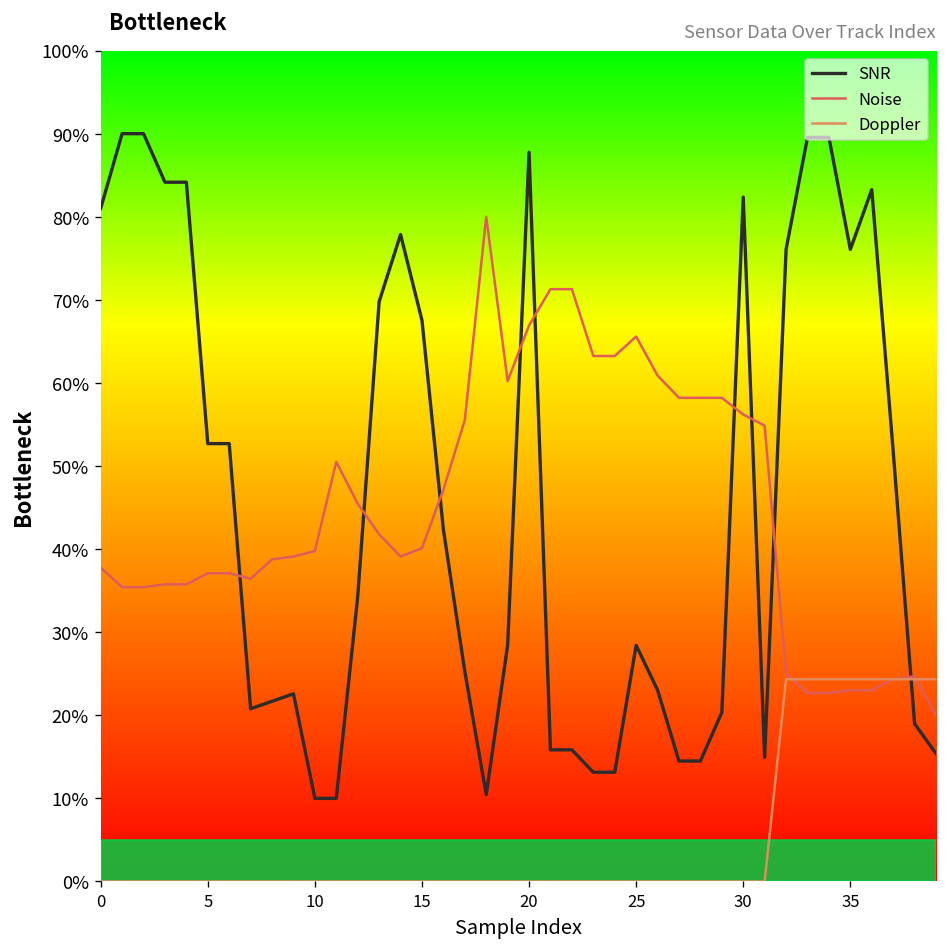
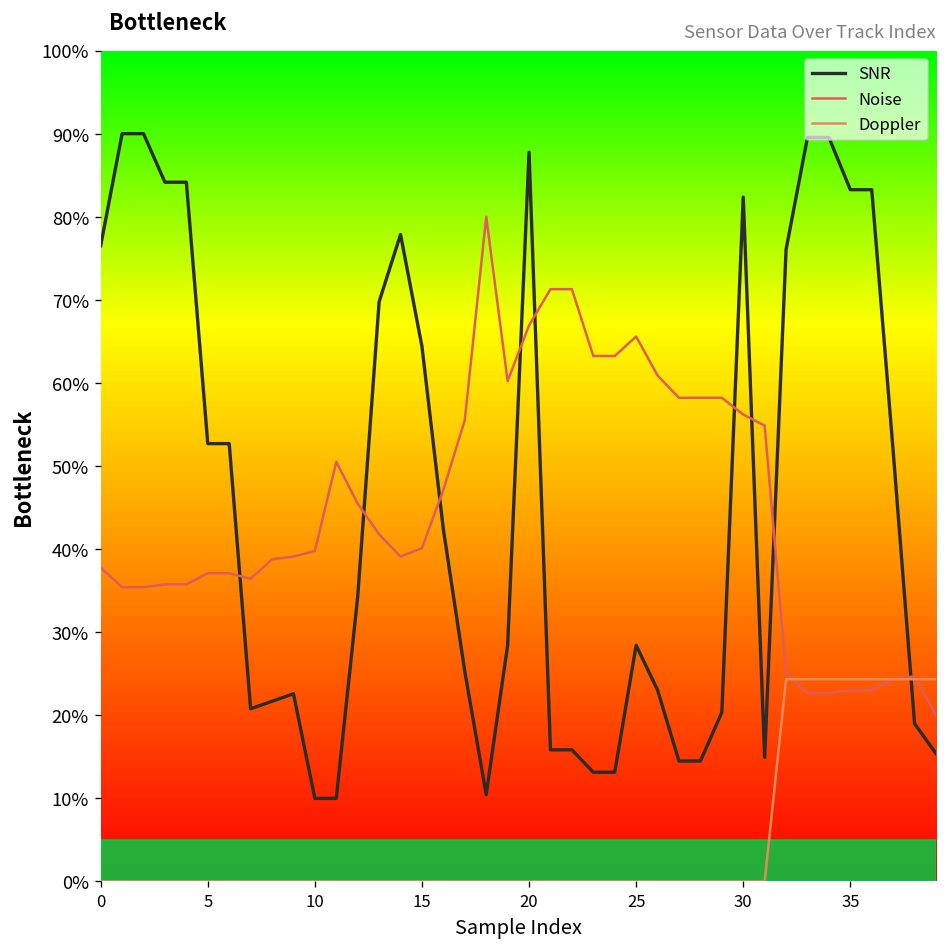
  {
    "SNR": {
-     "0": "81%",
+     "0": "77%",
      "5": "53%",
      "10": "10%",
-     "15": "68%",
+     "15": "64%",
      "20": "88%",
      "25": "28%",
      "30": "82%",
-     "35": "76%"
+     "35": "83%"
    }
  }
